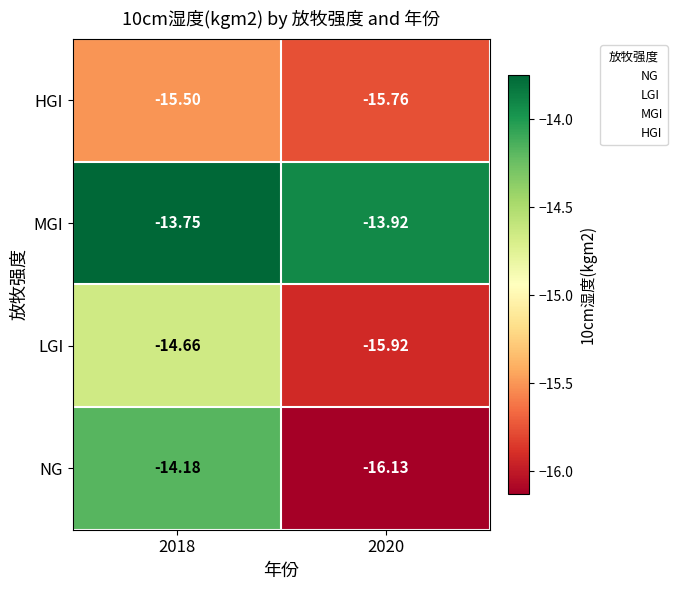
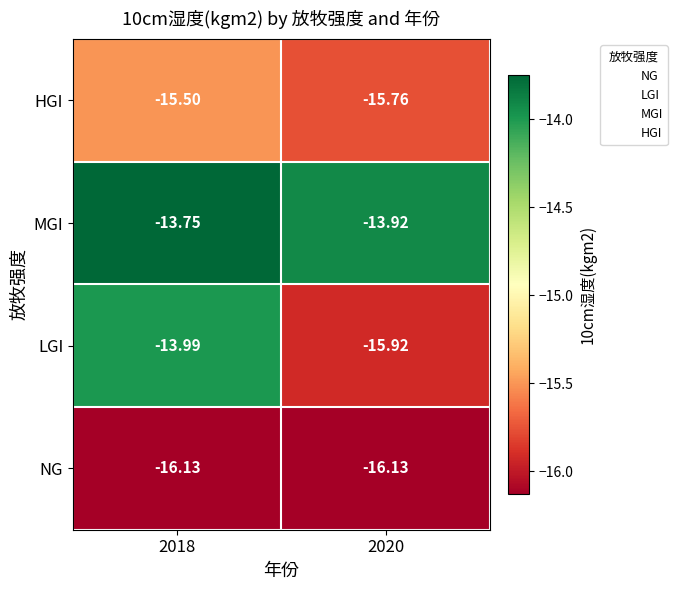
  {
    "HGI": {
      "2018": -15.50,
      "2020": -15.76
    },
    "MGI": {
      "2018": -13.75,
      "2020": -13.92
    },
    "LGI": {
-     "2018": -14.66,
+     "2018": -13.99,
      "2020": -15.92
    },
    "NG": {
-     "2018": -14.18,
+     "2018": -16.13,
      "2020": -16.13
    }
  }
